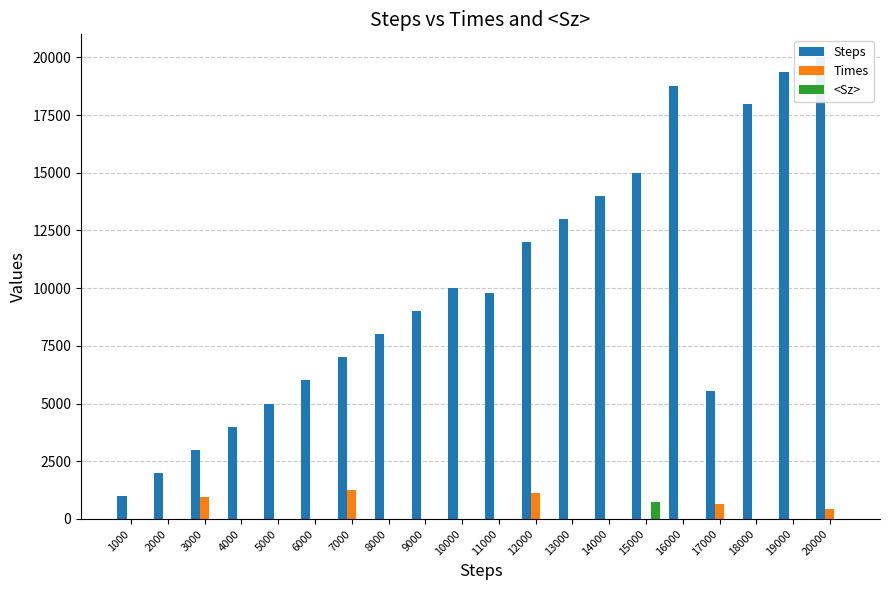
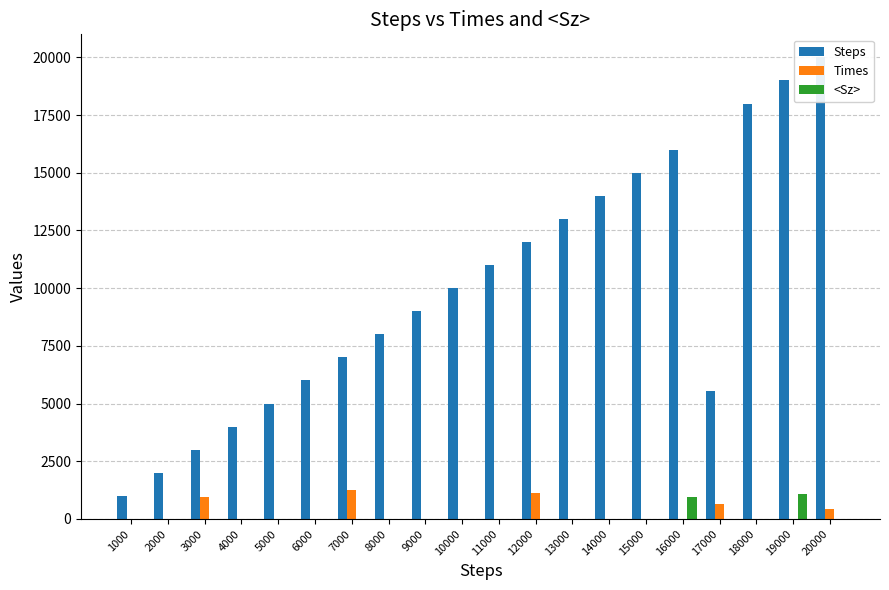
  {
    "Steps": {
      "1000": 1000,
      "2000": 2000,
      "3000": 3000,
      "4000": 4000,
      "5000": 5000,
      "6000": 6000,
      "7000": 7000,
      "8000": 8000,
      "9000": 9000,
      "10000": 10000,
-     "11000": 9800,
+     "11000": 11000,
      "12000": 12000,
      "13000": 13000,
      "14000": 14000,
      "15000": 15000,
-     "16000": 18800,
+     "16000": 16000,
      "17000": 5600,
      "18000": 18000,
-     "19000": 19400
+     "19000": 19000
    },
    "Times": {
      "3000": 900,
      "7000": 1300,
      "12000": 1100,
      "17000": 600,
      "20000": 400
    },
    "<Sz>": {
-     "15000": 700,
-     "16000": 0,
-     "19000": 0
+     "15000": 0,
+     "16000": 900,
+     "19000": 1100
    }
  }
